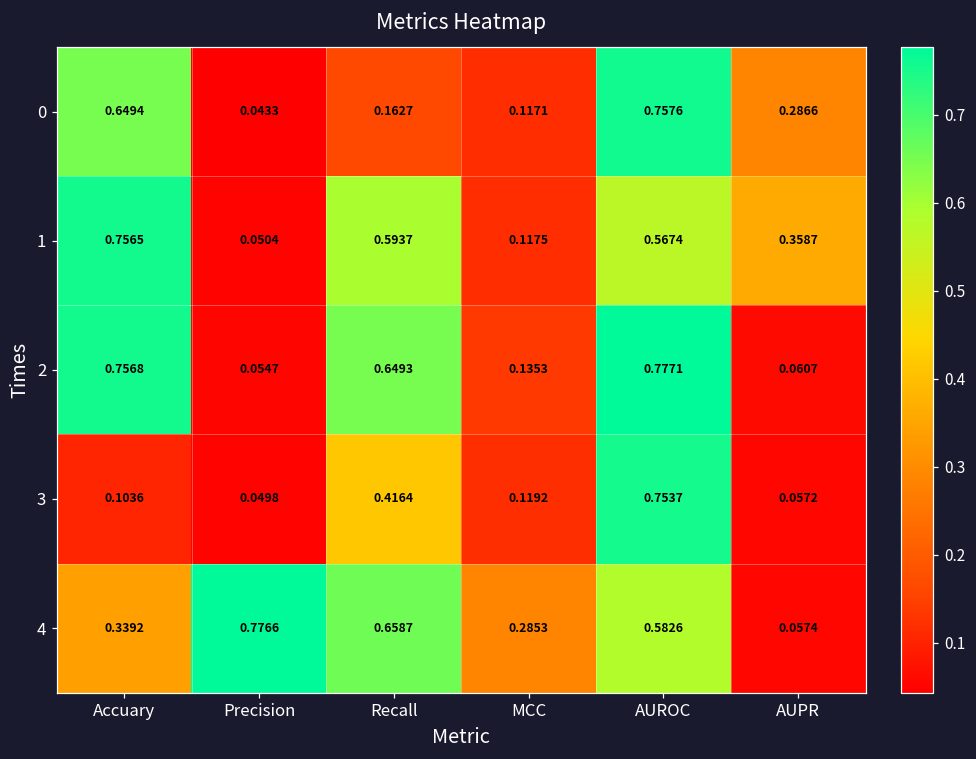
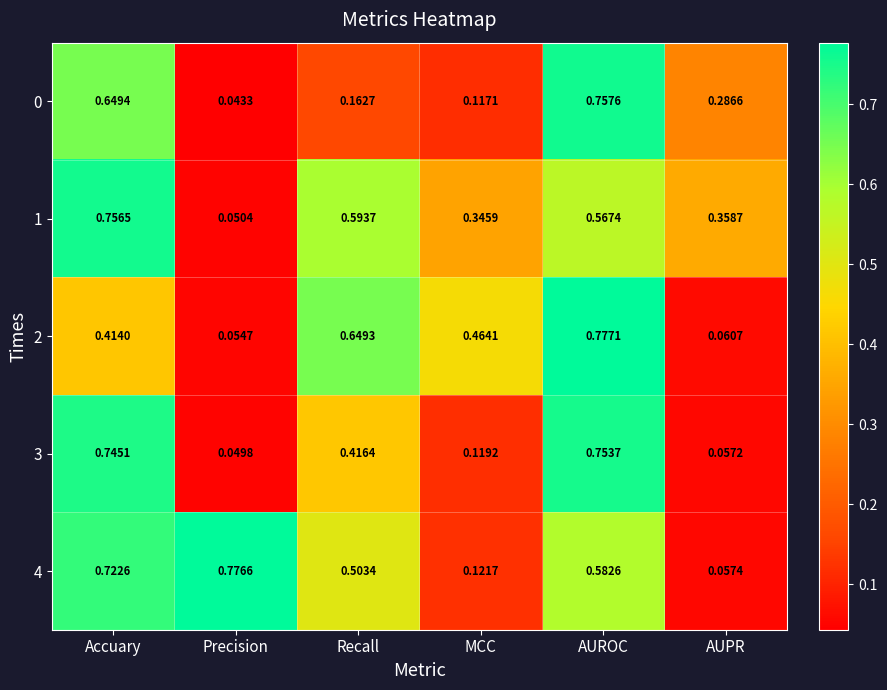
  {
    "0": {
      "Accuary": 0.6494,
      "Precision": 0.0433,
      "Recall": 0.1627,
      "MCC": 0.1171,
      "AUROC": 0.7576,
      "AUPR": 0.2866
    },
    "1": {
      "Accuary": 0.7565,
      "Precision": 0.0504,
      "Recall": 0.5937,
-     "MCC": 0.1175,
+     "MCC": 0.3459,
      "AUROC": 0.5674,
      "AUPR": 0.3587
    },
    "2": {
-     "Accuary": 0.7568,
+     "Accuary": 0.4140,
      "Precision": 0.0547,
      "Recall": 0.6493,
-     "MCC": 0.1353,
+     "MCC": 0.4641,
      "AUROC": 0.7771,
      "AUPR": 0.0607
    },
    "3": {
-     "Accuary": 0.1036,
+     "Accuary": 0.7451,
      "Precision": 0.0498,
      "Recall": 0.4164,
      "MCC": 0.1192,
      "AUROC": 0.7537,
      "AUPR": 0.0572
    },
    "4": {
-     "Accuary": 0.3392,
+     "Accuary": 0.7226,
      "Precision": 0.7766,
-     "Recall": 0.6587,
-     "MCC": 0.2853,
+     "Recall": 0.5034,
+     "MCC": 0.1217,
      "AUROC": 0.5826,
      "AUPR": 0.0574
    }
  }
